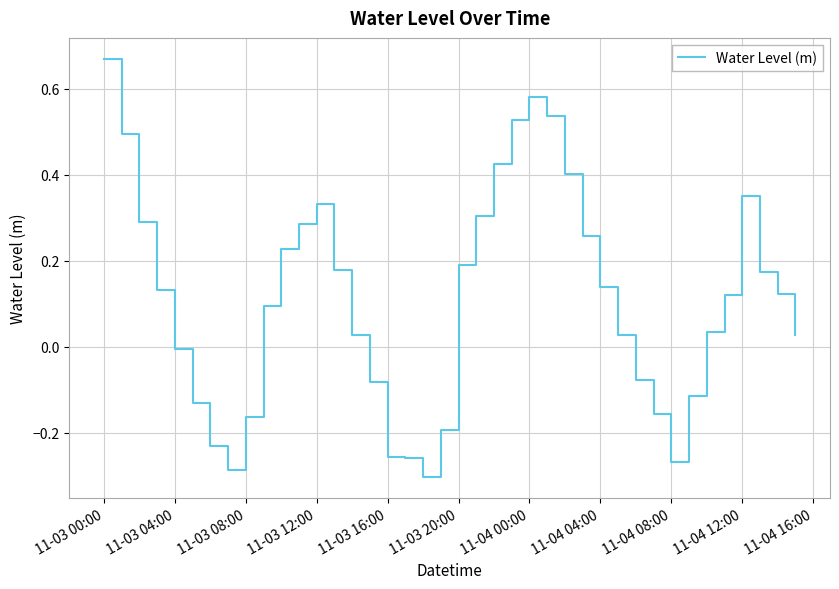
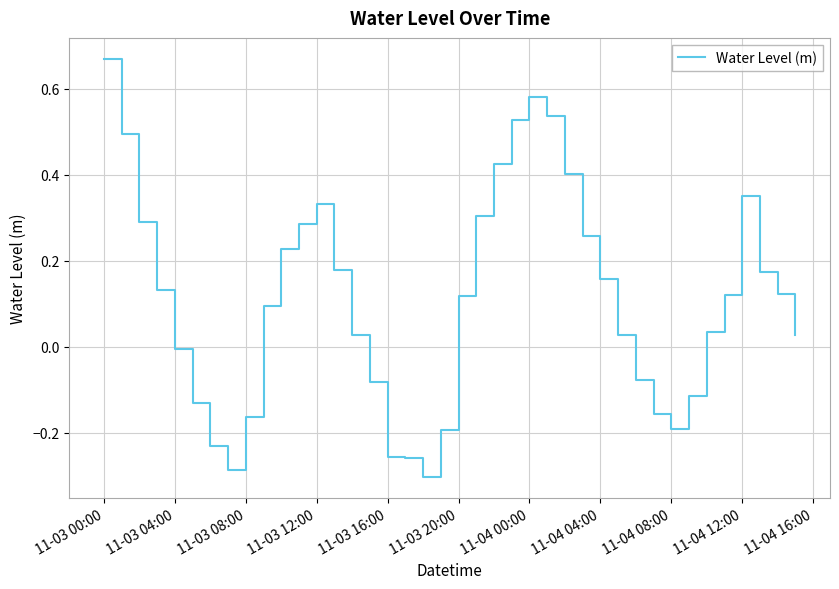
  {
    "11-03 00:00": 0.67,
    "11-03 04:00": 0.00,
    "11-03 08:00": -0.16,
    "11-03 12:00": 0.33,
    "11-03 16:00": -0.26,
-   "11-03 20:00": 0.19,
+   "11-03 20:00": 0.12,
    "11-04 00:00": 0.58,
-   "11-04 04:00": 0.14,
-   "11-04 08:00": -0.27,
+   "11-04 04:00": 0.16,
+   "11-04 08:00": -0.19,
    "11-04 12:00": 0.35
  }
